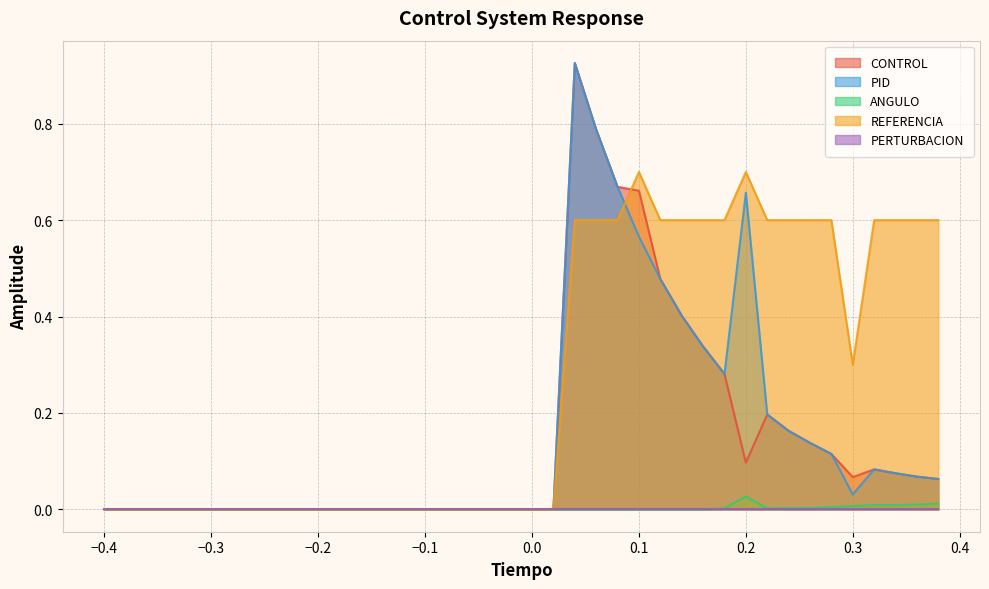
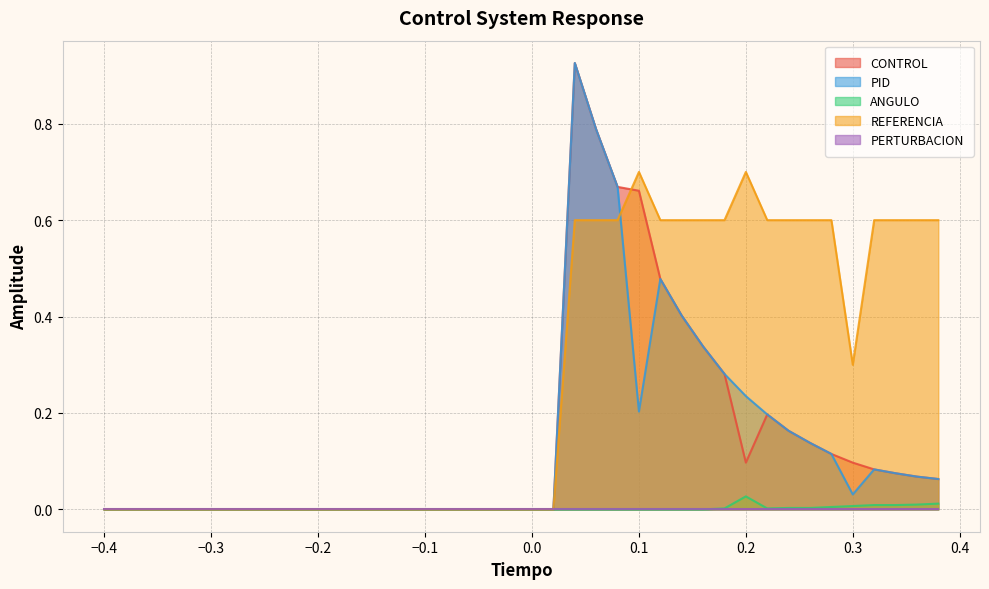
  {
    "CONTROL": {
      "0.1": 0.66,
      "0.2": 0.10,
-     "0.3": 0.07
+     "0.3": 0.10
    },
    "PID": {
-     "0.1": 0.57,
-     "0.2": 0.66,
+     "0.1": 0.20,
+     "0.2": 0.24,
      "0.3": 0.03
    },
    "ANGULO": {
      "0.2": 0.03,
      "0.3": 0.01
    },
    "REFERENCIA": {
      "0.1": 0.70,
      "0.2": 0.70,
      "0.3": 0.30
    },
    "PERTURBACION": {
      "0.2": 0.00,
      "0.3": 0.00
    }
  }
